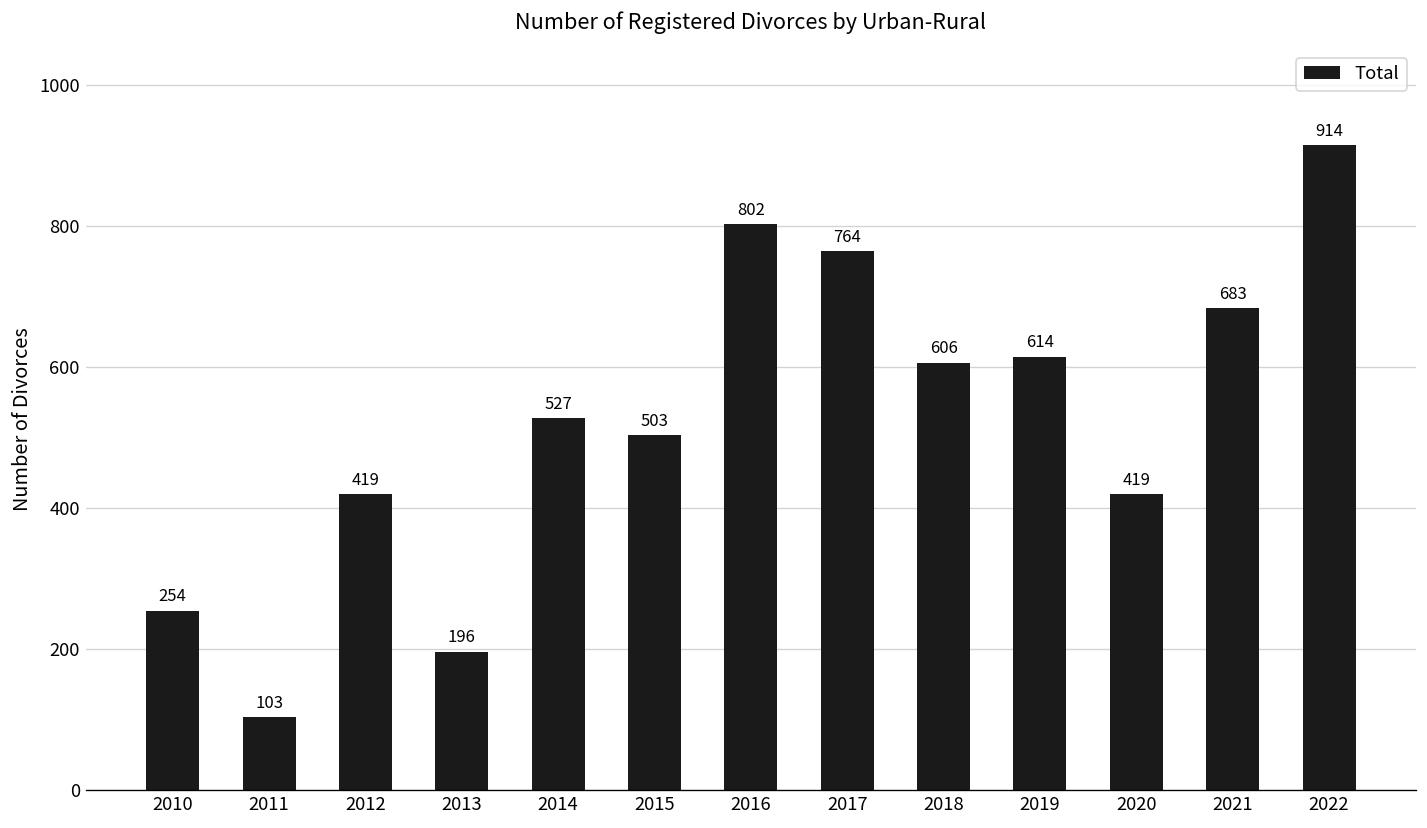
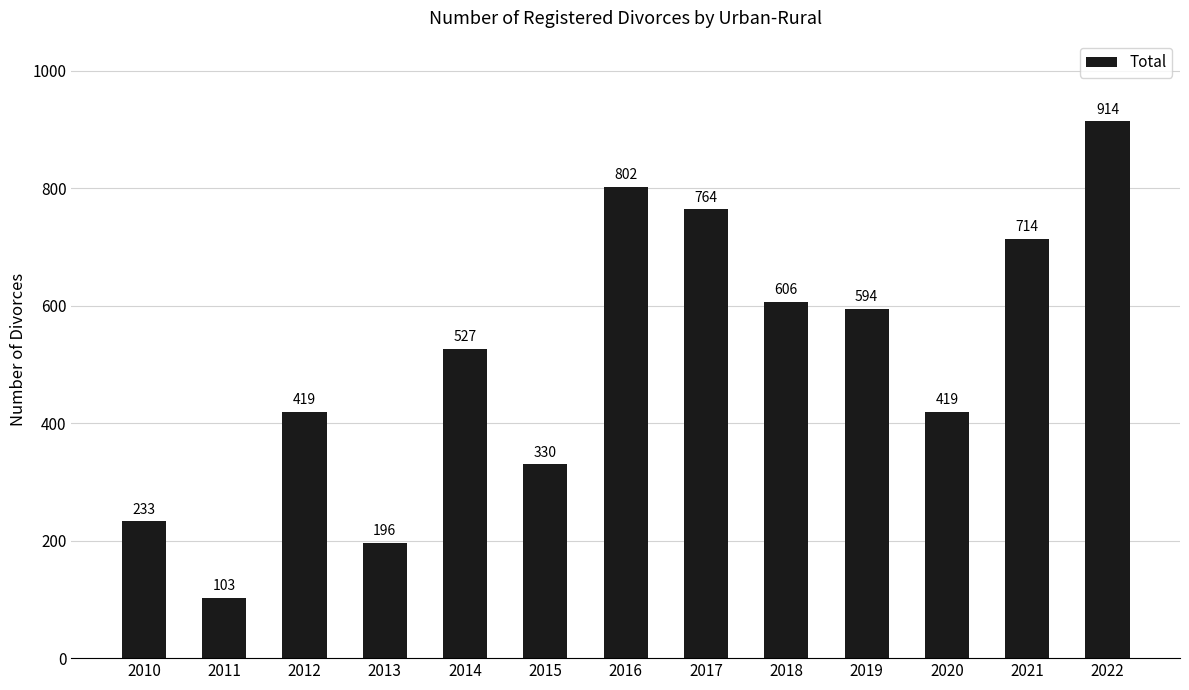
  {
-   "2010": 254,
+   "2010": 233,
    "2011": 103,
    "2012": 419,
    "2013": 196,
    "2014": 527,
-   "2015": 503,
+   "2015": 330,
    "2016": 802,
    "2017": 764,
    "2018": 606,
-   "2019": 614,
+   "2019": 594,
    "2020": 419,
-   "2021": 683,
+   "2021": 714,
    "2022": 914
  }
